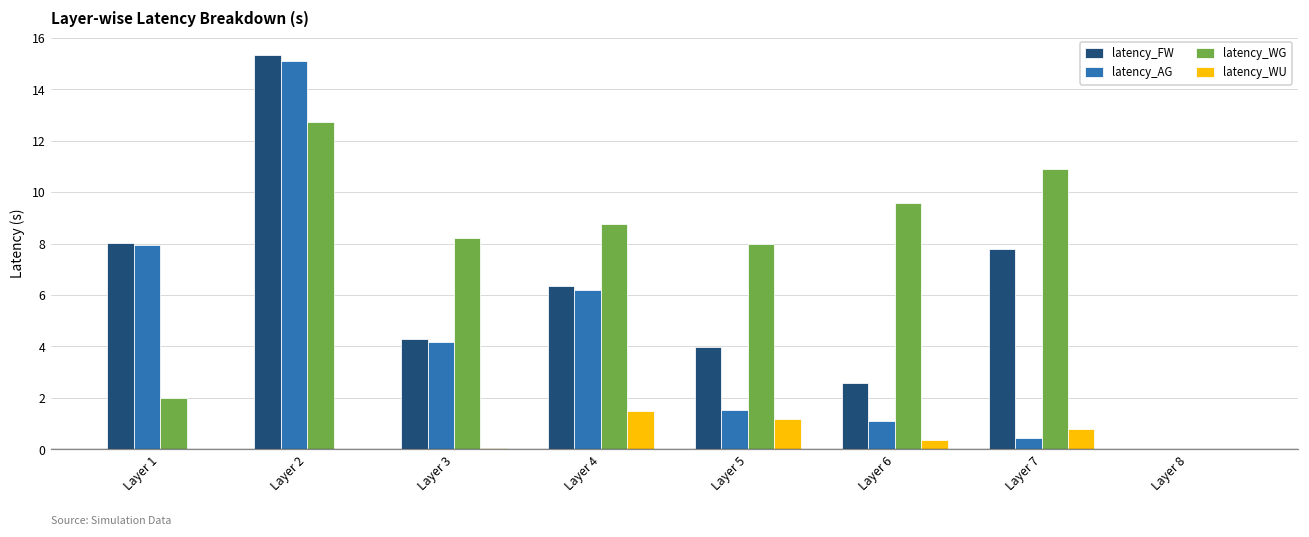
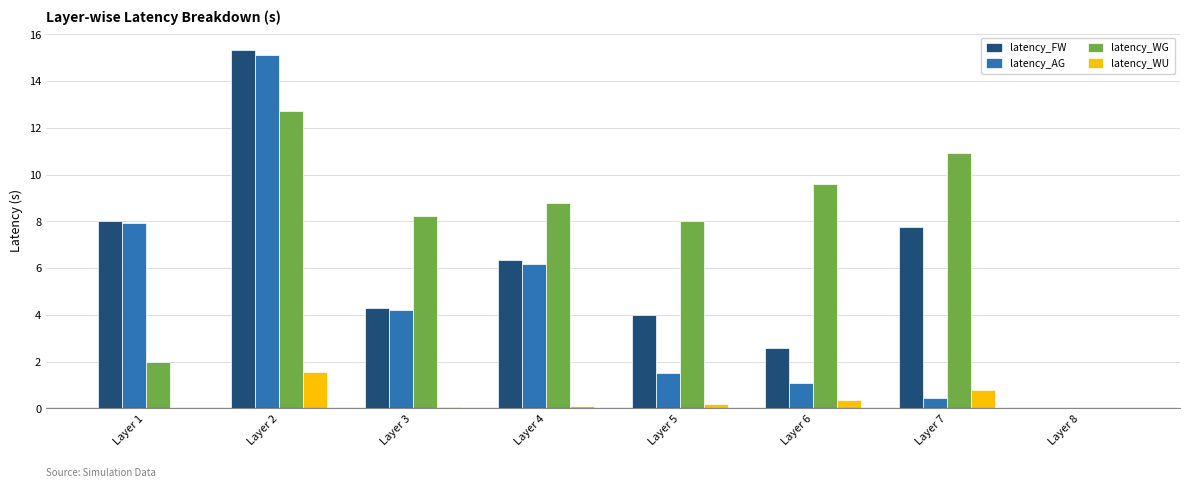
  {
    "latency_FW": {
      "Layer 1": 8.0,
      "Layer 2": 15.3,
      "Layer 3": 4.3,
      "Layer 4": 6.4,
      "Layer 5": 4.0,
      "Layer 6": 2.6,
      "Layer 7": 7.8
    },
    "latency_AG": {
      "Layer 1": 7.9,
      "Layer 2": 15.1,
      "Layer 3": 4.2,
      "Layer 4": 6.2,
      "Layer 5": 1.5,
      "Layer 6": 1.1,
      "Layer 7": 0.5
    },
    "latency_WG": {
      "Layer 1": 2.0,
      "Layer 2": 12.7,
      "Layer 3": 8.2,
      "Layer 4": 8.8,
      "Layer 5": 8.0,
      "Layer 6": 9.6,
      "Layer 7": 10.9
    },
    "latency_WU": {
-     "Layer 2": 0.0,
-     "Layer 4": 1.5,
-     "Layer 5": 1.2,
+     "Layer 2": 1.6,
+     "Layer 4": 0.1,
+     "Layer 5": 0.2,
      "Layer 6": 0.4,
      "Layer 7": 0.8
    }
  }
